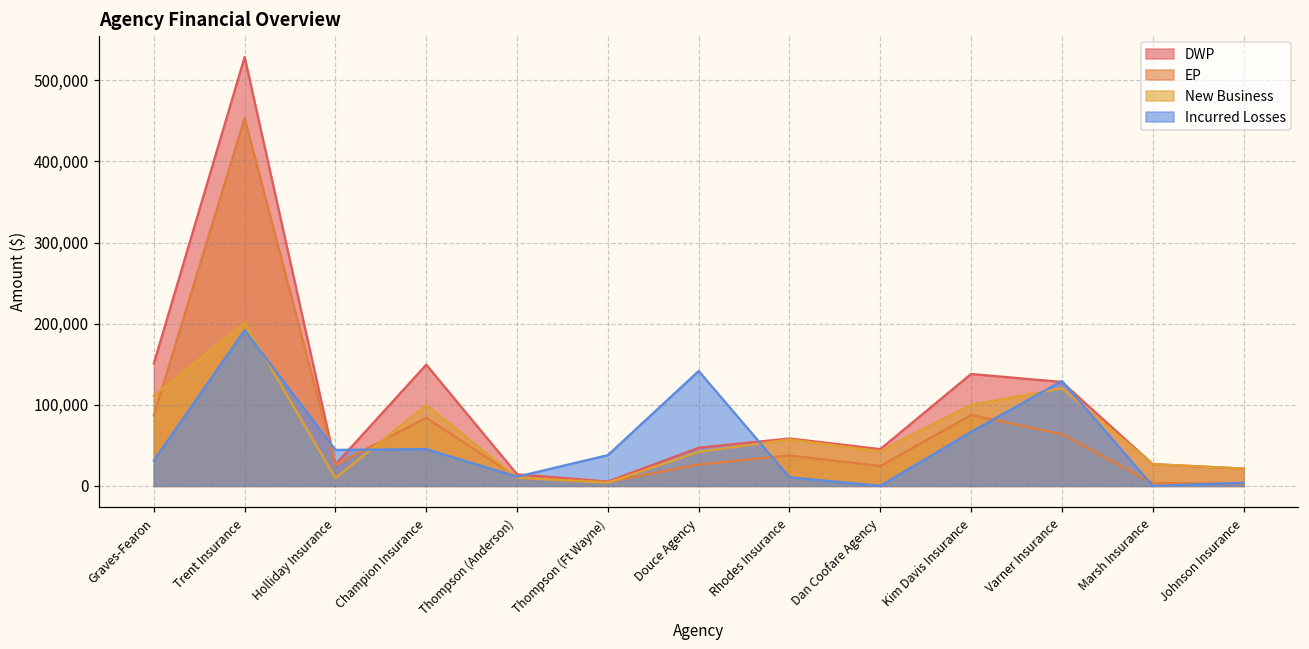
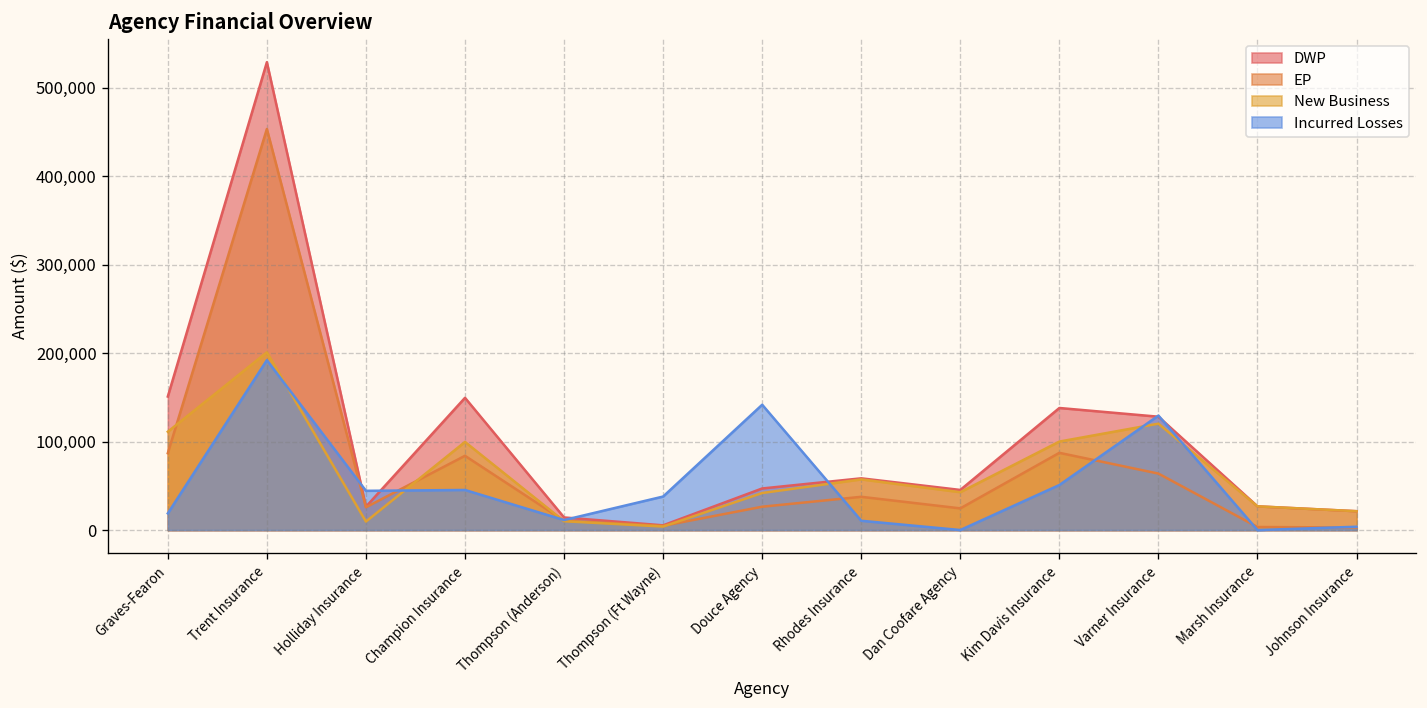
  {
    "Incurred Losses": {
-     "Graves-Fearon": "30,000",
+     "Graves-Fearon": "20,000",
      "Trent Insurance": "190,000",
      "Holliday Insurance": "40,000",
      "Champion Insurance": "50,000",
      "Thompson (Ft Wayne)": "40,000",
      "Douce Agency": "140,000",
      "Rhodes Insurance": "10,000",
      "Dan Coofare Agency": "0",
-     "Kim Davis Insurance": "70,000"
+     "Kim Davis Insurance": "50,000"
    }
  }
